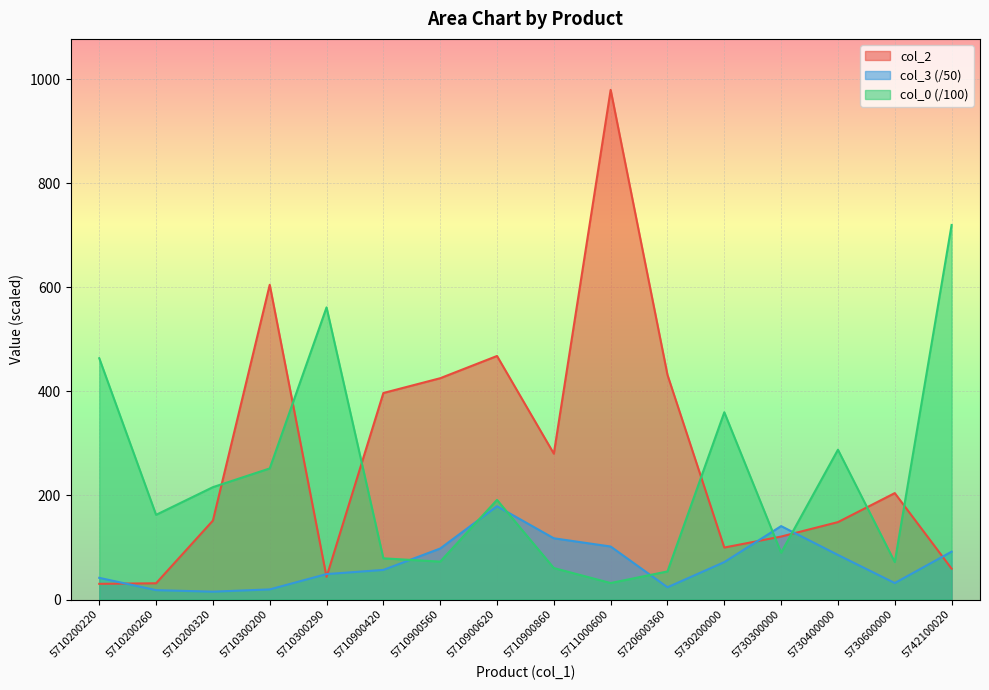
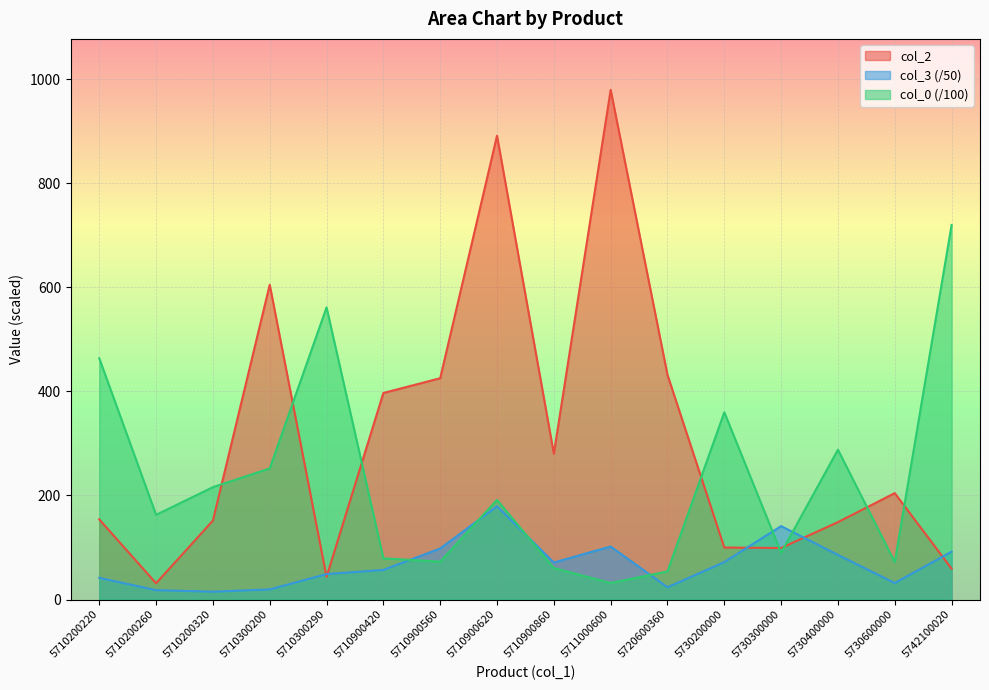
  {
    "col_2": {
-     "5710200220": 30,
+     "5710200220": 150,
      "5710200260": 30,
      "5710200320": 150,
      "5710300200": 610,
      "5710300290": 40,
      "5710900420": 400,
      "5710900560": 430,
-     "5710900620": 470,
+     "5710900620": 890,
      "5710900860": 280,
      "5711000600": 980,
      "5720600360": 430,
      "5730200000": 100,
-     "5730300000": 120,
+     "5730300000": 100,
      "5730400000": 150,
      "5730600000": 200,
      "5742100020": 60
    },
    "col_3 (/50)": {
      "5710200220": 40,
      "5710200260": 20,
      "5710200320": 20,
      "5710300200": 20,
      "5710300290": 50,
      "5710900420": 60,
      "5710900560": 100,
      "5710900620": 180,
-     "5710900860": 120,
+     "5710900860": 70,
      "5711000600": 100,
      "5720600360": 20,
      "5730200000": 70,
      "5730300000": 140,
      "5730400000": 90,
      "5730600000": 30,
      "5742100020": 90
    },
    "col_0 (/100)": {
      "5710200220": 460,
      "5710200260": 160,
      "5710200320": 220,
      "5710300200": 250,
      "5710300290": 560,
      "5710900420": 80,
      "5710900560": 70,
      "5710900620": 190,
      "5710900860": 60,
      "5711000600": 30,
      "5720600360": 50,
      "5730200000": 360,
      "5730300000": 90,
      "5730400000": 290,
      "5730600000": 70,
      "5742100020": 720
    }
  }
